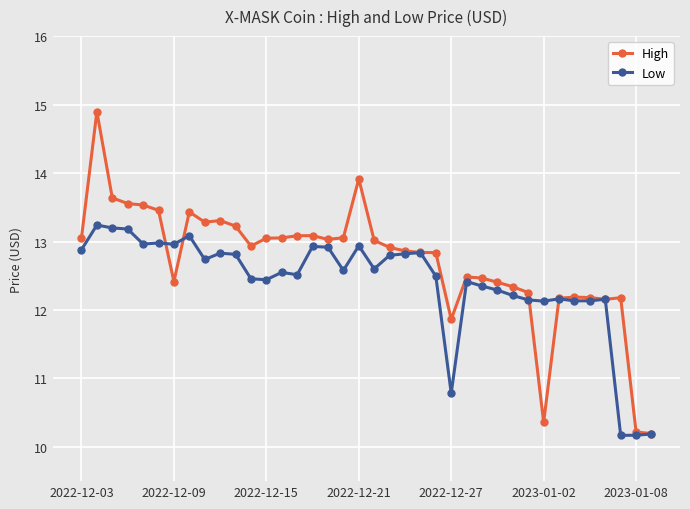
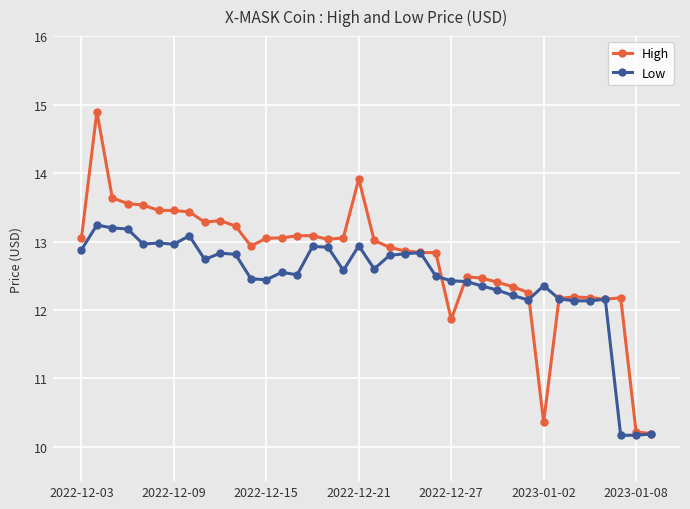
  {
    "High": {
      "2022-12-03": 13.1,
-     "2022-12-09": 12.4,
+     "2022-12-09": 13.5,
      "2022-12-15": 13.0,
      "2022-12-21": 13.9,
      "2022-12-27": 11.9,
      "2023-01-02": 10.4,
      "2023-01-08": 10.2
    },
    "Low": {
      "2022-12-03": 12.9,
      "2022-12-09": 13.0,
      "2022-12-15": 12.4,
      "2022-12-21": 12.9,
-     "2022-12-27": 10.8,
-     "2023-01-02": 12.1,
+     "2022-12-27": 12.4,
+     "2023-01-02": 12.4,
      "2023-01-08": 10.2
    }
  }
